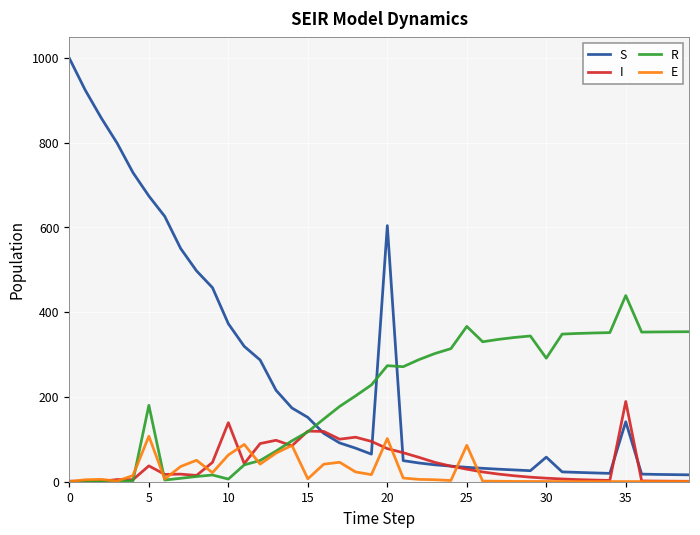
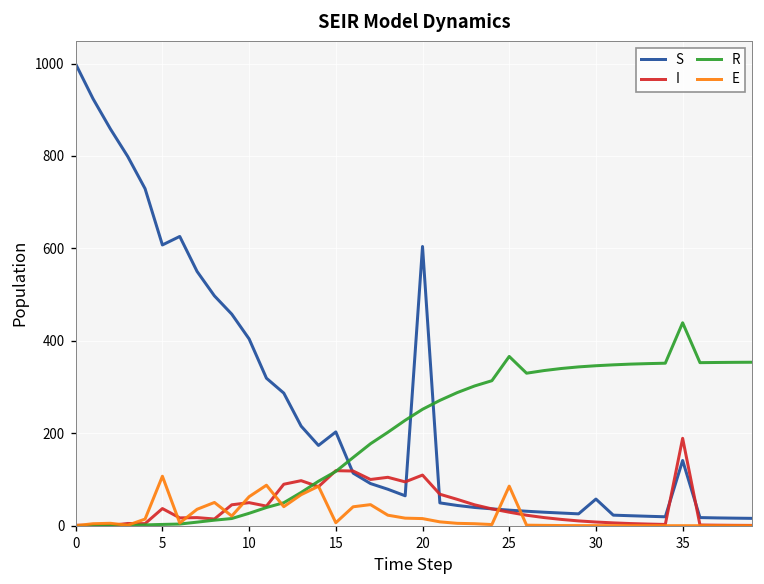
  {
    "S": {
      "0": 1000,
-     "5": 670,
-     "10": 370,
-     "15": 150,
+     "5": 610,
+     "10": 400,
+     "15": 200,
      "20": 600,
      "30": 60,
      "35": 140
    },
    "I": {
      "5": 40,
-     "10": 140,
-     "20": 80,
+     "10": 50,
+     "20": 110,
      "30": 10,
      "35": 190
    },
    "R": {
-     "5": 180,
-     "10": 10,
-     "20": 270,
+     "5": 0,
+     "10": 30,
+     "20": 250,
      "25": 370,
-     "30": 290,
+     "30": 350,
      "35": 440
    },
    "E": {
      "5": 110,
      "10": 60,
      "15": 10,
-     "20": 100,
+     "20": 20,
      "25": 90,
      "30": 0,
      "35": 0
    }
  }
